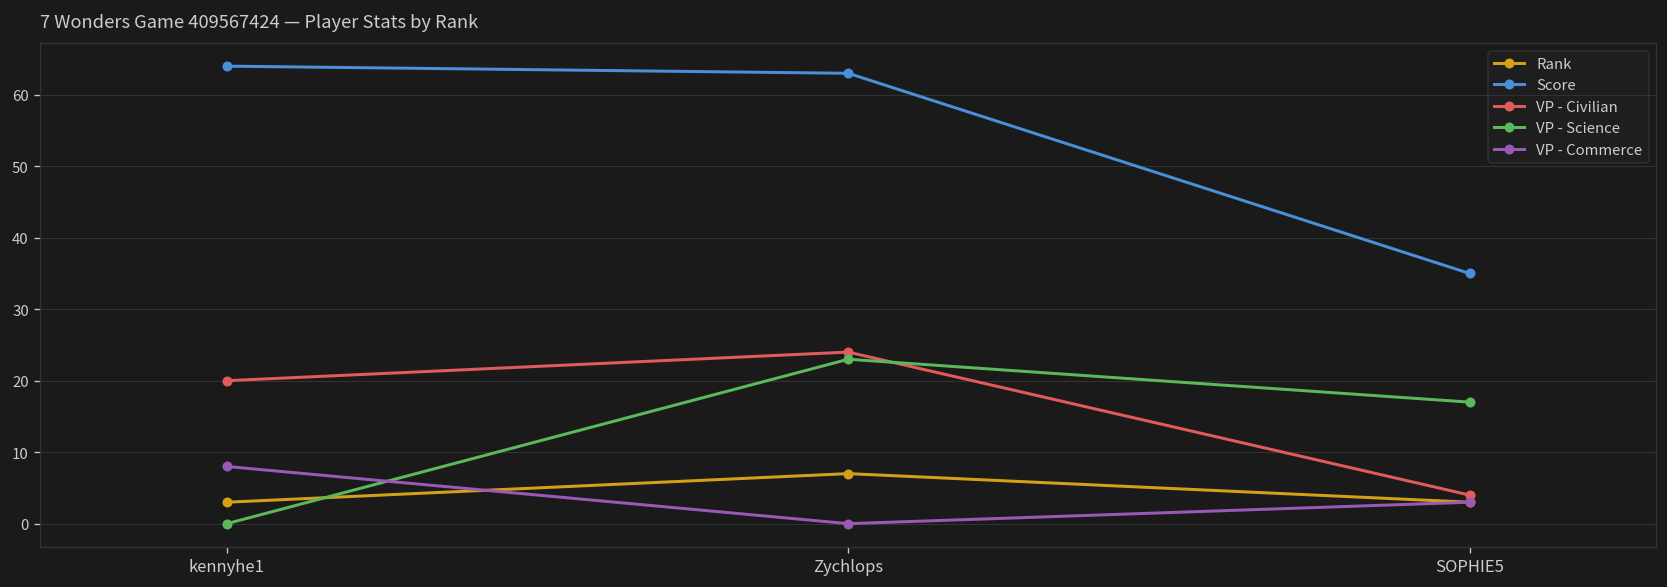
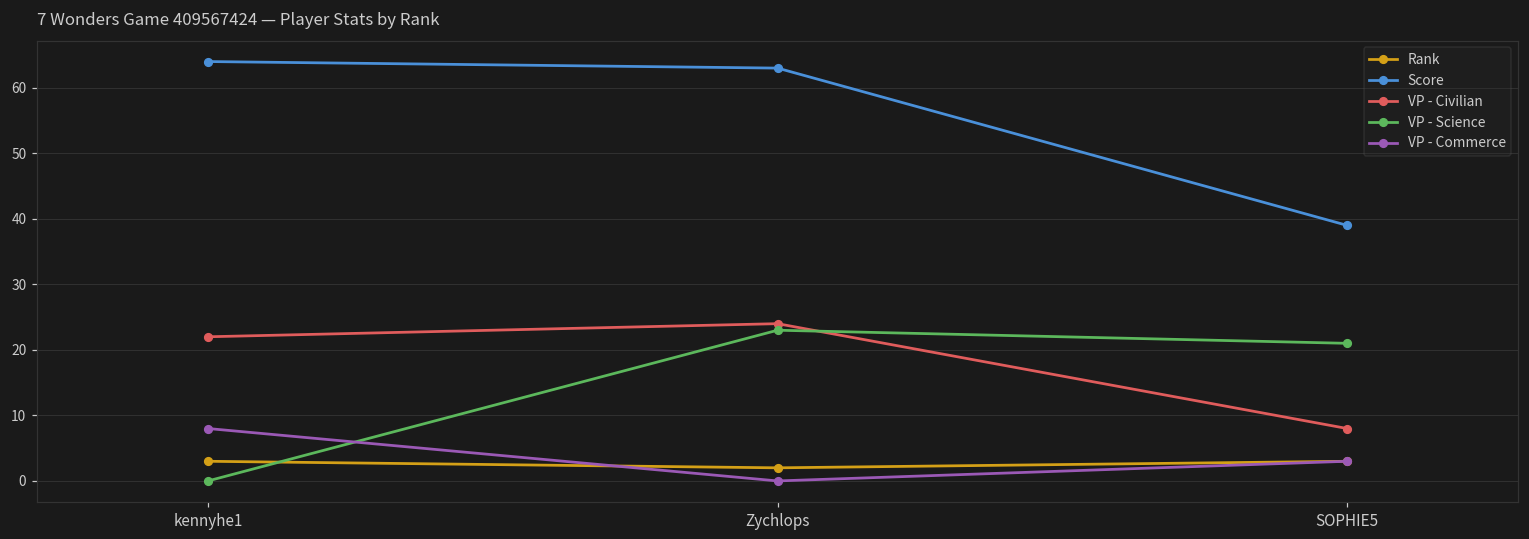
  {
    "Rank": {
      "kennyhe1": 3,
-     "Zychlops": 7
+     "Zychlops": 2
    },
    "Score": {
      "kennyhe1": 64,
      "Zychlops": 63,
-     "SOPHIE5": 35
+     "SOPHIE5": 39
    },
    "VP - Civilian": {
-     "kennyhe1": 20,
+     "kennyhe1": 22,
      "Zychlops": 24,
-     "SOPHIE5": 4
+     "SOPHIE5": 8
    },
    "VP - Science": {
      "kennyhe1": 0,
      "Zychlops": 23,
-     "SOPHIE5": 17
+     "SOPHIE5": 21
    },
    "VP - Commerce": {
      "kennyhe1": 8,
      "Zychlops": 0
    }
  }
